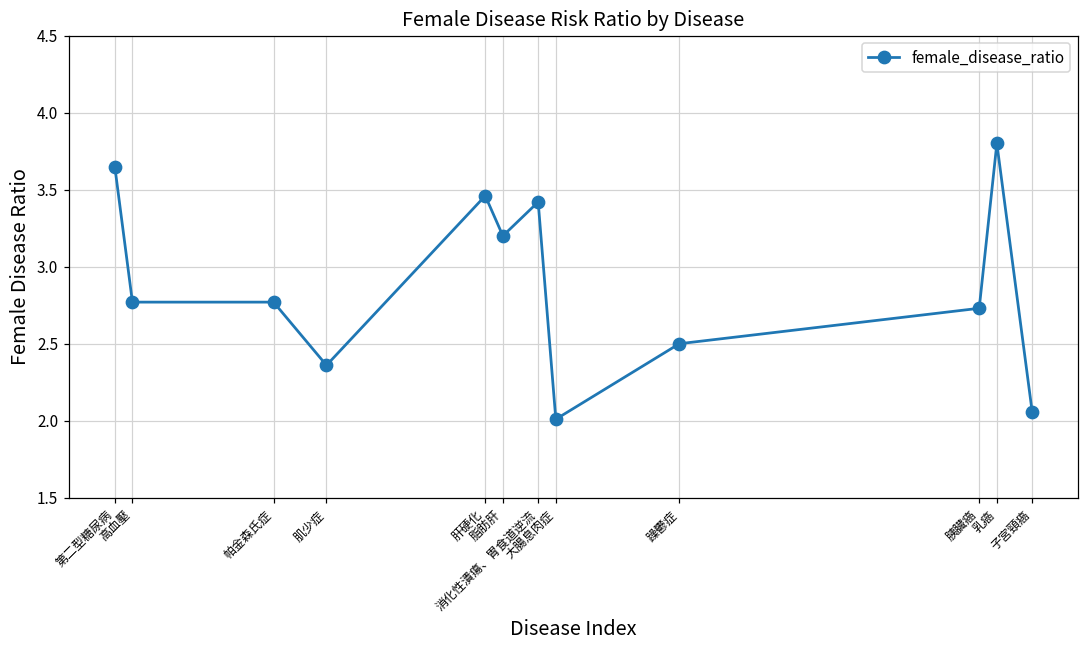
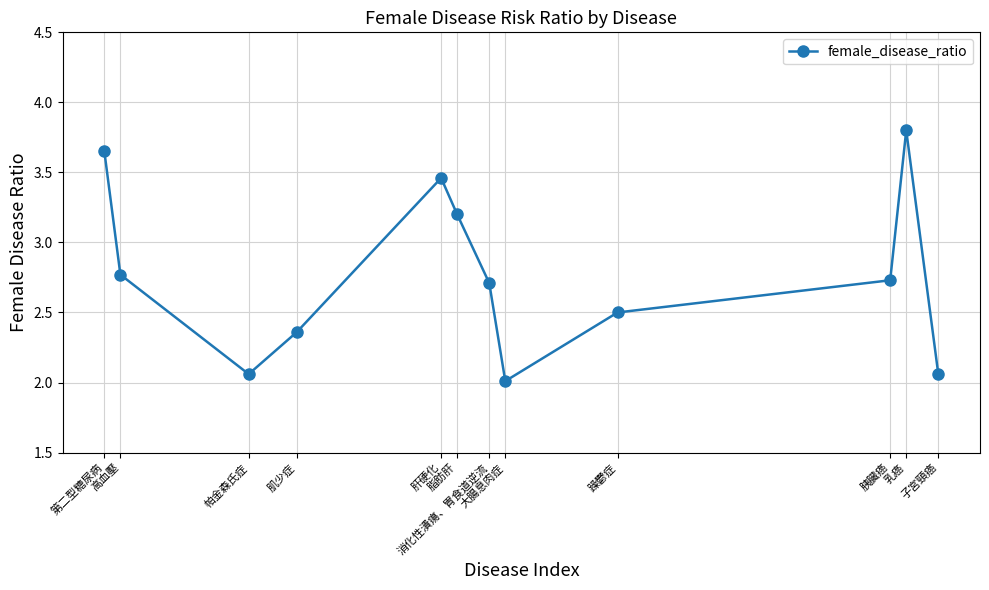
  {
    "第二型糖尿病": 3.65,
    "高血壓": 2.77,
-   "帕金森氏症": 2.77,
+   "帕金森氏症": 2.06,
    "肌少症": 2.36,
    "肝硬化": 3.46,
    "脂肪肝": 3.20,
-   "消化性潰瘍、胃食道逆流": 3.42,
+   "消化性潰瘍、胃食道逆流": 2.71,
    "大腸息肉症": 2.01,
    "躁鬱症": 2.50,
    "胰臟癌": 2.73,
    "乳癌": 3.80,
    "子宮頸癌": 2.06
  }
